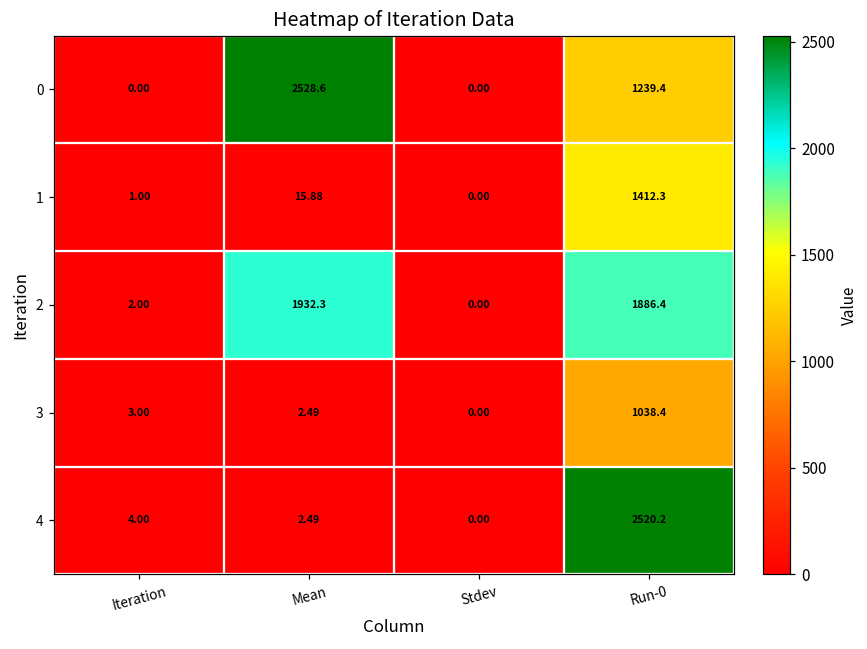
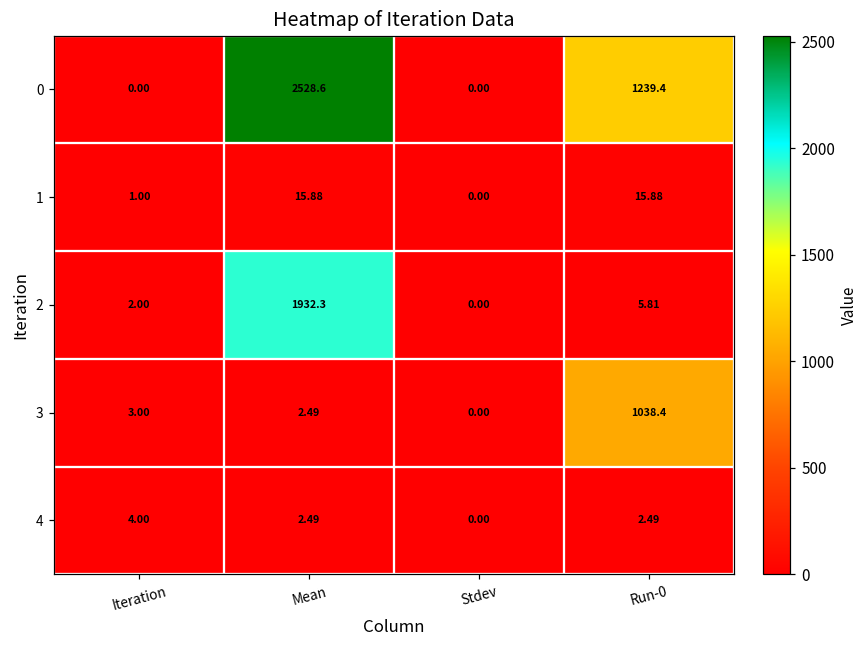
  {
    "0": {
      "Iteration": 0.00,
      "Mean": 2528.6,
      "Stdev": 0.00,
      "Run-0": 1239.4
    },
    "1": {
      "Iteration": 1.00,
      "Mean": 15.88,
      "Stdev": 0.00,
-     "Run-0": 1412.3
+     "Run-0": 15.88
    },
    "2": {
      "Iteration": 2.00,
      "Mean": 1932.3,
      "Stdev": 0.00,
-     "Run-0": 1886.4
+     "Run-0": 5.81
    },
    "3": {
      "Iteration": 3.00,
      "Mean": 2.49,
      "Stdev": 0.00,
      "Run-0": 1038.4
    },
    "4": {
      "Iteration": 4.00,
      "Mean": 2.49,
      "Stdev": 0.00,
-     "Run-0": 2520.2
+     "Run-0": 2.49
    }
  }
